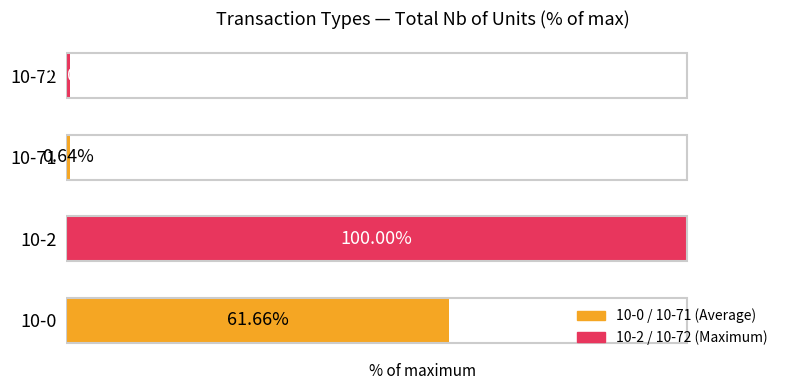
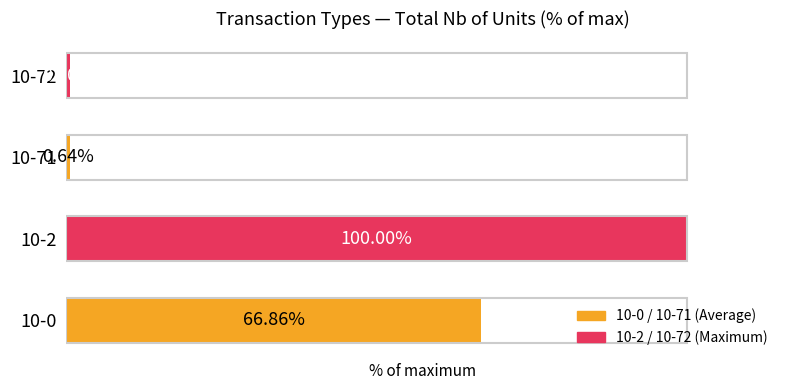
  {
    "10-71": "0.64%",
    "10-2": "100.00%",
-   "10-0": "61.66%"
+   "10-0": "66.86%"
  }
